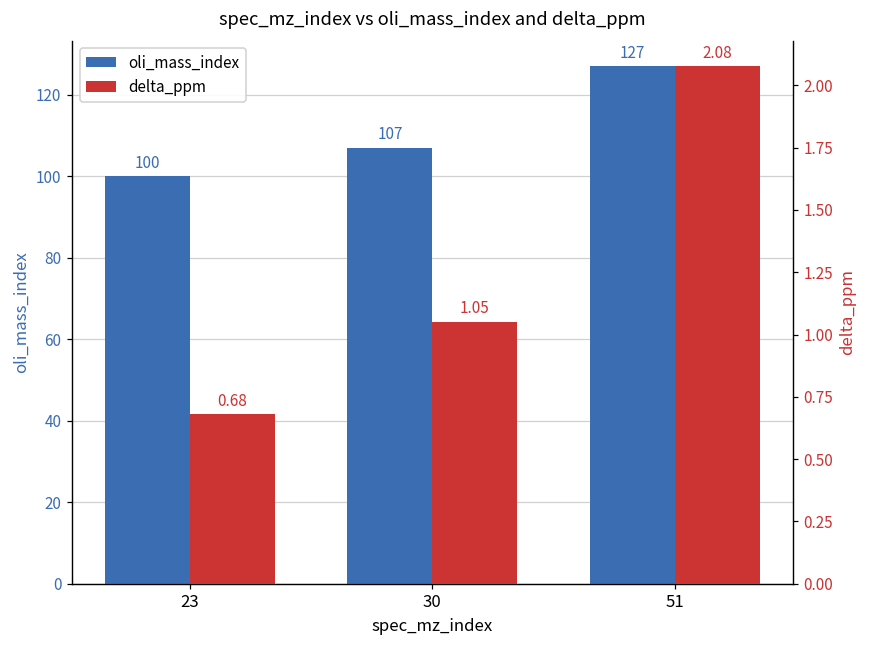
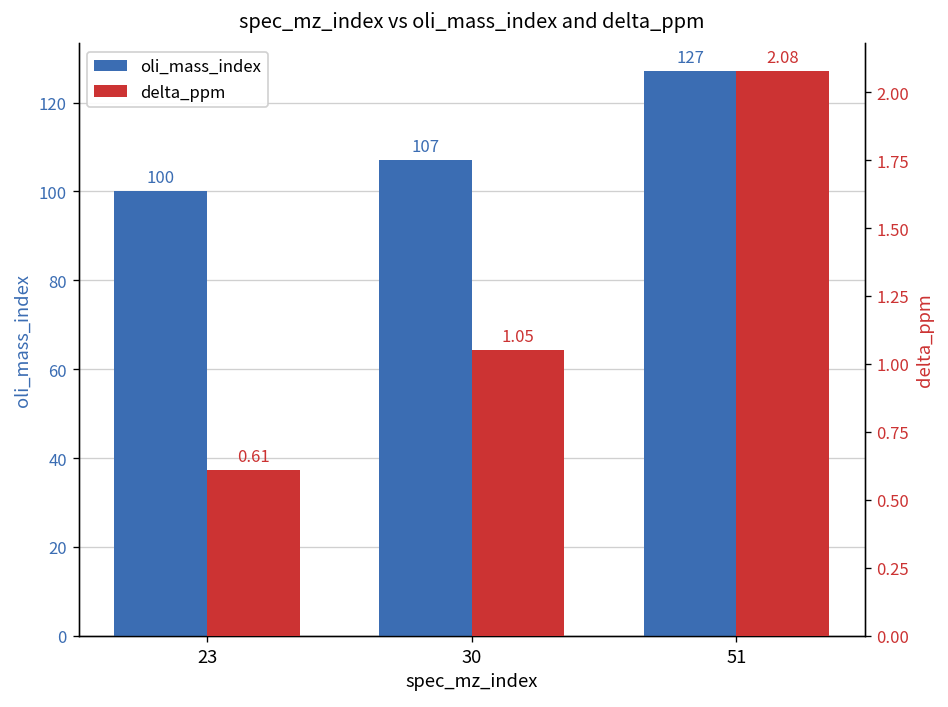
  {
    "oli_mass_index": {
      "23": 100,
      "30": 107,
      "51": 127
    },
    "delta_ppm": {
-     "23": 0.68,
+     "23": 0.61,
      "30": 1.05,
      "51": 2.08
    }
  }
